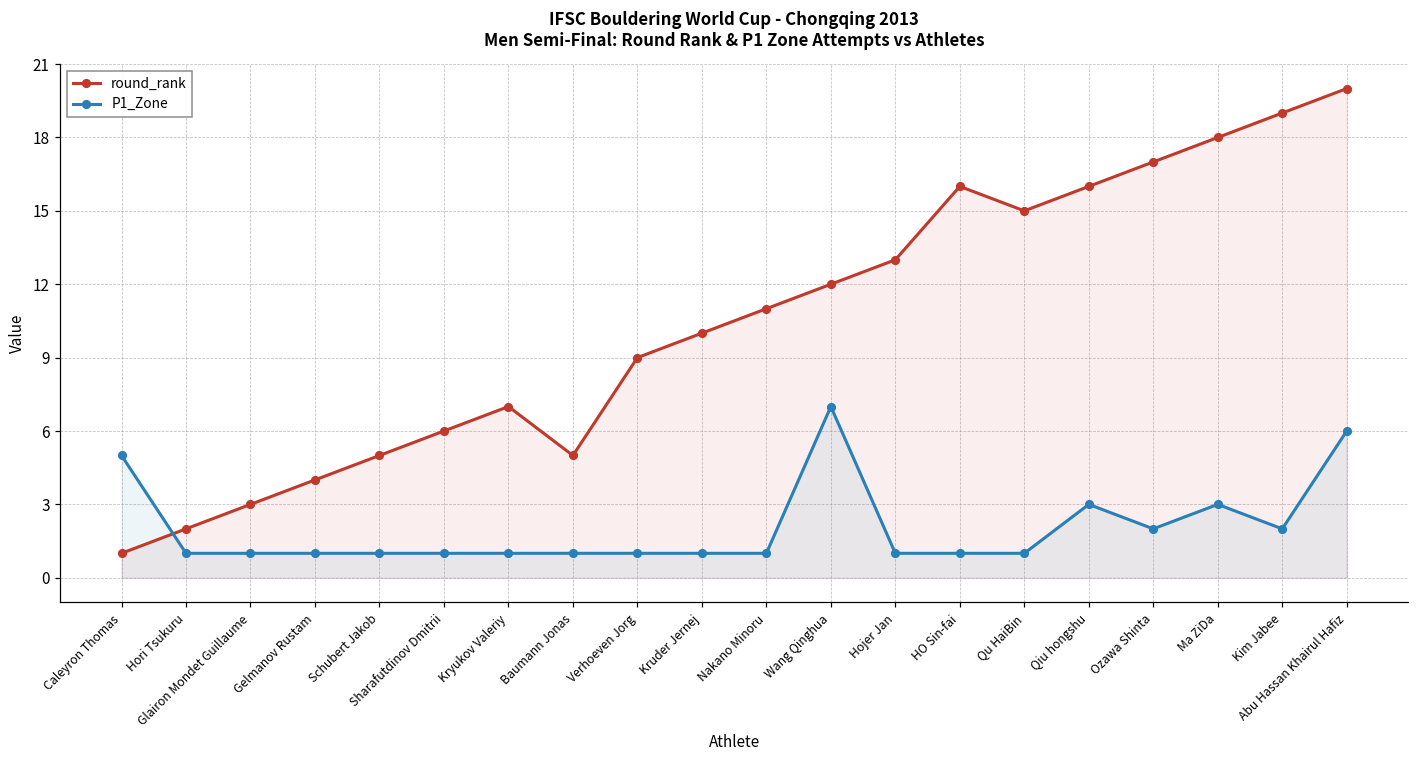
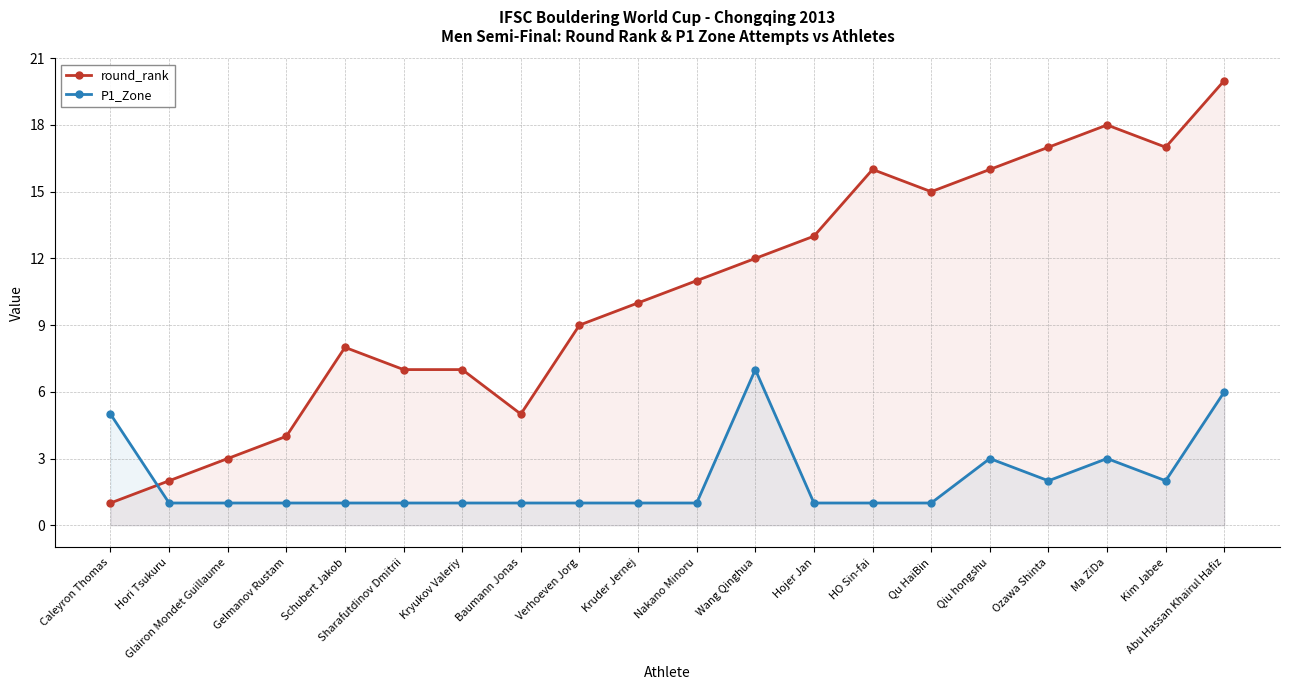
  {
    "round_rank": {
      "Caleyron Thomas": 1,
      "Hori Tsukuru": 2,
      "Glairon Mondet Guillaume": 3,
      "Gelmanov Rustam": 4,
-     "Schubert Jakob": 5,
-     "Sharafutdinov Dmitrii": 6,
+     "Schubert Jakob": 8,
+     "Sharafutdinov Dmitrii": 7,
      "Kryukov Valeriy": 7,
      "Baumann Jonas": 5,
      "Verhoeven Jorg": 9,
      "Kruder Jernej": 10,
      "Nakano Minoru": 11,
      "Wang Qinghua": 12,
      "Hojer Jan": 13,
      "HO Sin-fai": 16,
      "Qu HaiBin": 15,
      "Qiu hongshu": 16,
      "Ozawa Shinta": 17,
      "Ma ZiDa": 18,
-     "Kim Jabee": 19,
+     "Kim Jabee": 17,
      "Abu Hassan Khairul Hafiz": 20
    },
    "P1_Zone": {
      "Caleyron Thomas": 5,
      "Hori Tsukuru": 1,
      "Glairon Mondet Guillaume": 1,
      "Gelmanov Rustam": 1,
      "Schubert Jakob": 1,
      "Sharafutdinov Dmitrii": 1,
      "Kryukov Valeriy": 1,
      "Baumann Jonas": 1,
      "Verhoeven Jorg": 1,
      "Kruder Jernej": 1,
      "Nakano Minoru": 1,
      "Wang Qinghua": 7,
      "Hojer Jan": 1,
      "HO Sin-fai": 1,
      "Qu HaiBin": 1,
      "Qiu hongshu": 3,
      "Ozawa Shinta": 2,
      "Ma ZiDa": 3,
      "Kim Jabee": 2,
      "Abu Hassan Khairul Hafiz": 6
    }
  }
